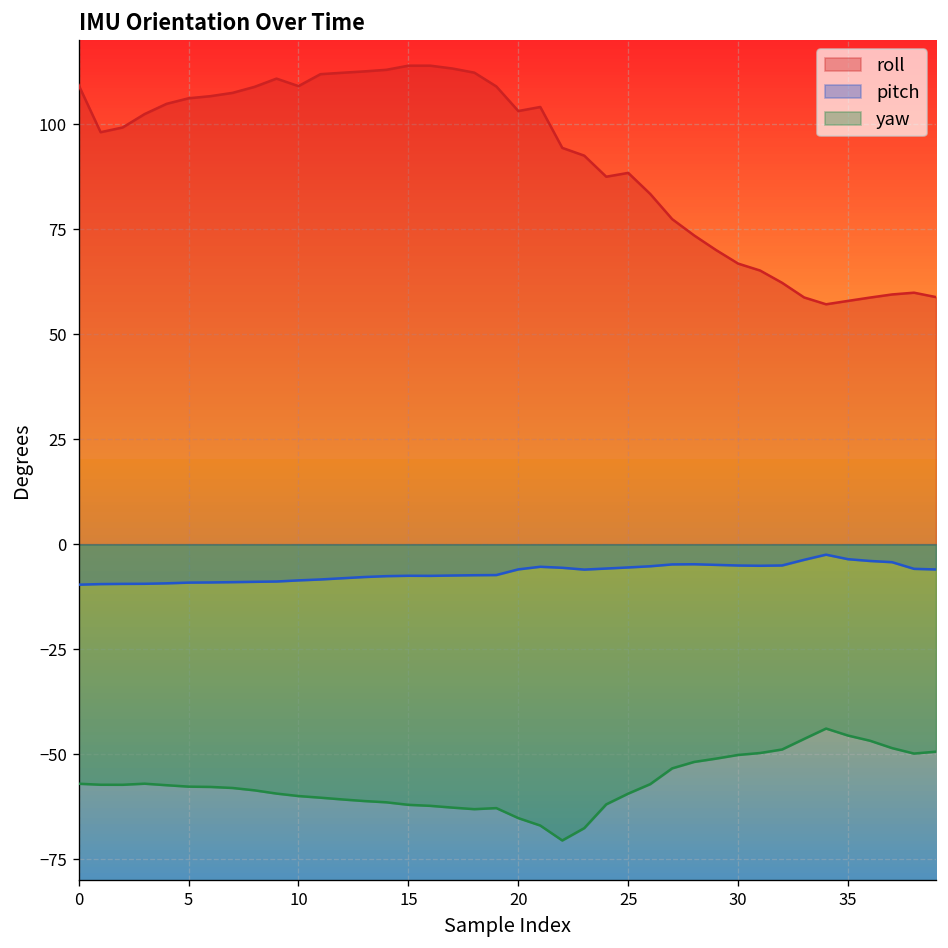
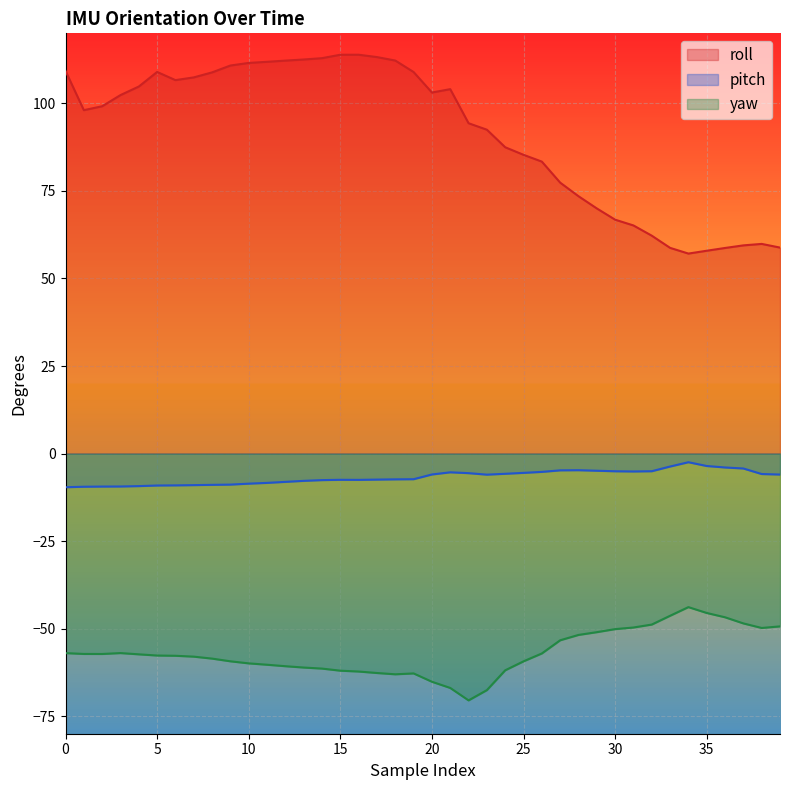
  {
    "roll": {
      "0": 109,
-     "5": 106,
-     "10": 109,
+     "5": 109,
+     "10": 112,
      "15": 114,
      "20": 103,
-     "25": 88,
+     "25": 85,
      "30": 67,
      "35": 58
    }
  }
